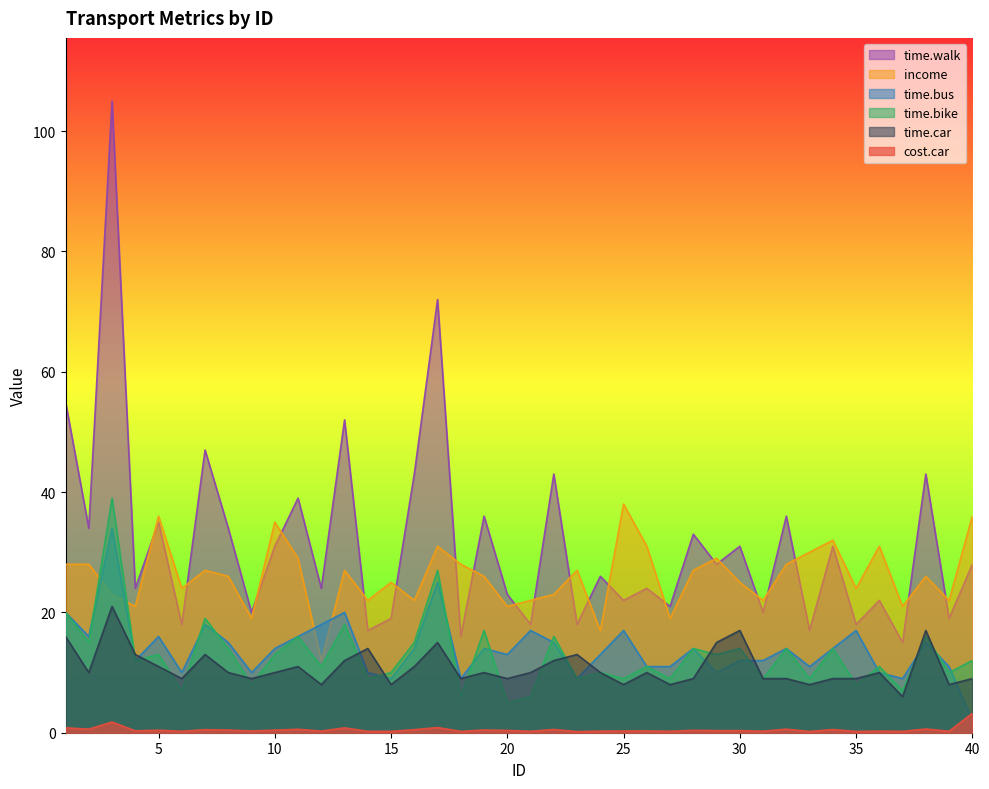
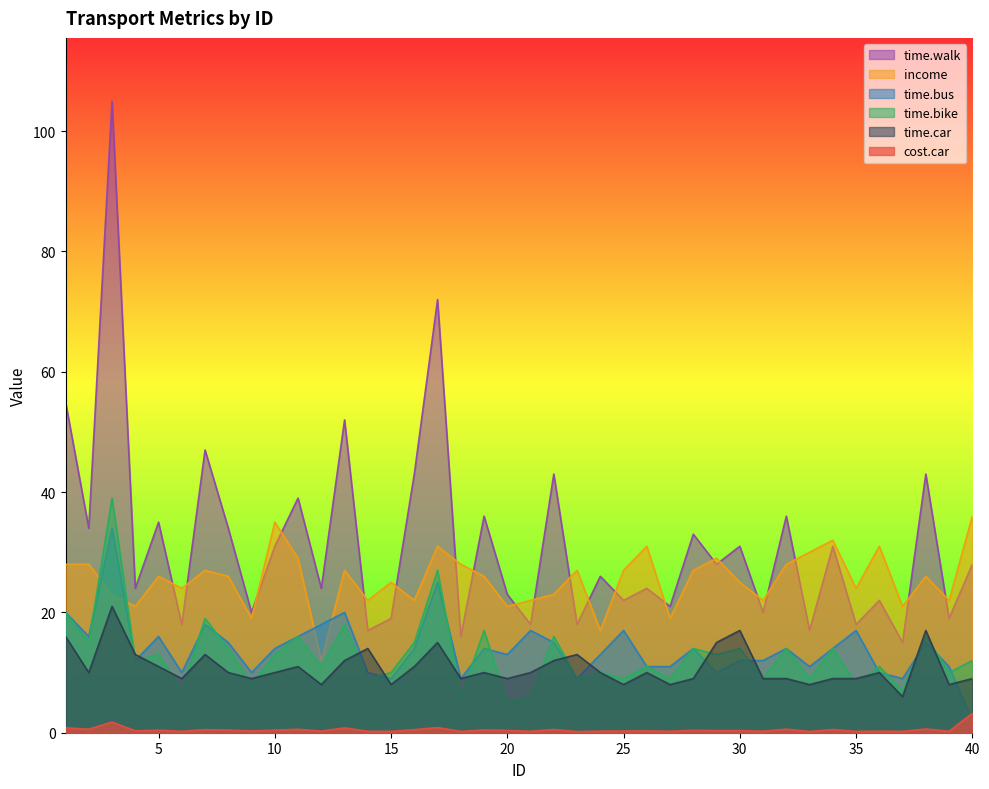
  {
    "time.walk": {
      "5": 35,
      "10": 31,
      "15": 19,
      "20": 23,
      "25": 22,
      "30": 31,
      "35": 18,
      "40": 28
    },
    "income": {
-     "5": 36,
+     "5": 26,
      "10": 35,
      "15": 25,
      "20": 21,
-     "25": 38,
+     "25": 27,
      "30": 25,
      "35": 24,
      "40": 36
    },
    "time.bus": {
      "5": 16,
      "10": 14,
      "15": 9,
      "20": 13,
      "25": 17,
      "30": 12,
      "35": 17,
      "40": 2
    },
    "time.bike": {
      "5": 13,
      "10": 13,
      "15": 10,
      "20": 5,
      "25": 9,
      "30": 14,
      "35": 8,
      "40": 12
    },
    "time.car": {
      "5": 11,
      "10": 10,
      "15": 8,
      "20": 9,
      "25": 8,
      "30": 17,
      "35": 9,
      "40": 9
    },
    "cost.car": {
      "5": 0,
      "10": 0,
      "15": 0,
      "20": 0,
      "25": 0,
      "30": 0,
      "35": 0,
      "40": 3
    }
  }
